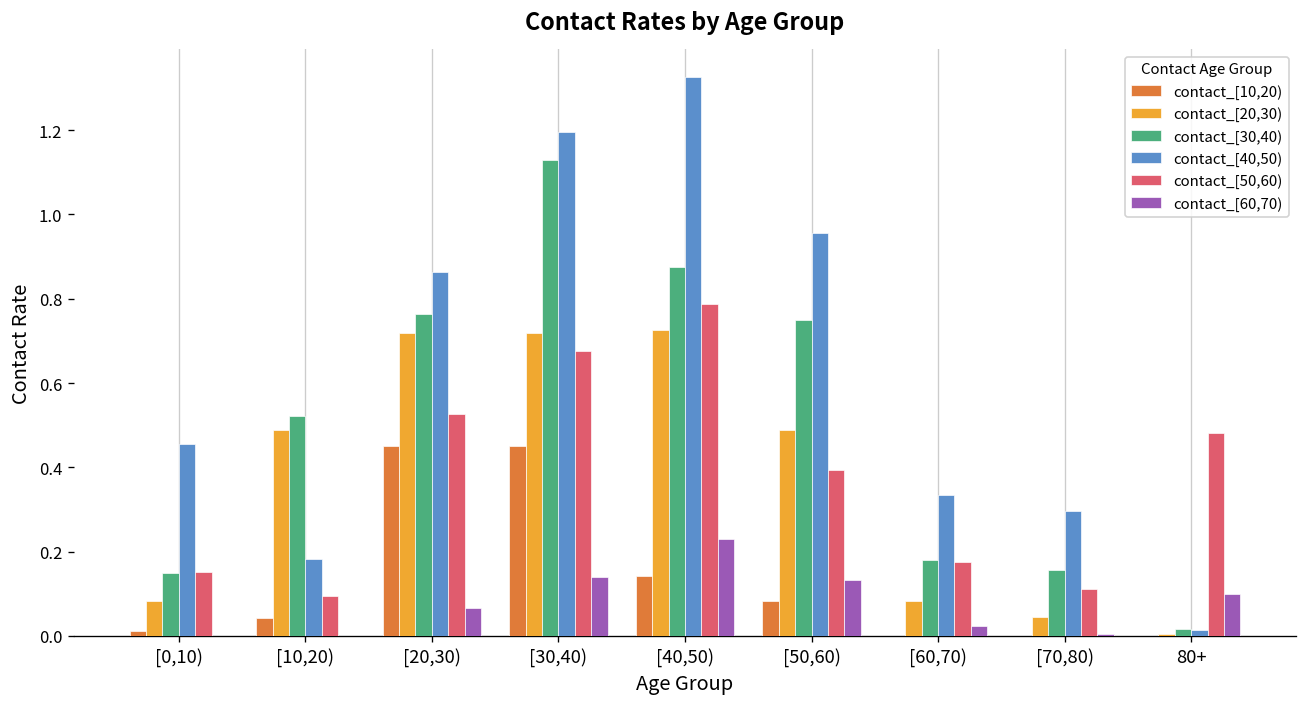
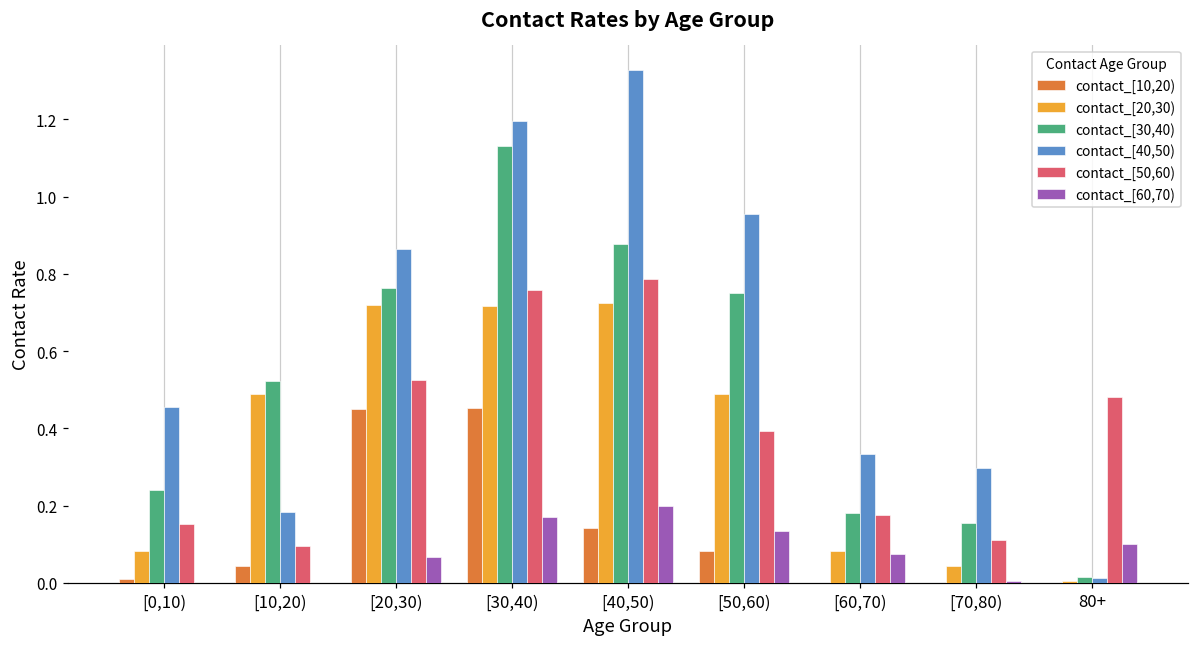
  {
    "contact_[30,40)": {
-     "[0,10)": 0.15,
+     "[0,10)": 0.24,
      "[10,20)": 0.52,
      "[20,30)": 0.76,
      "[30,40)": 1.13,
      "[40,50)": 0.88,
      "[50,60)": 0.75,
      "[60,70)": 0.18,
      "[70,80)": 0.16,
      "80+": 0.02
    },
    "contact_[40,50)": {
      "[0,10)": 0.46,
      "[10,20)": 0.18,
      "[20,30)": 0.86,
      "[30,40)": 1.19,
      "[40,50)": 1.33,
      "[50,60)": 0.96,
      "[60,70)": 0.33,
      "[70,80)": 0.30,
      "80+": 0.01
    },
    "contact_[50,60)": {
      "[0,10)": 0.15,
      "[10,20)": 0.10,
      "[20,30)": 0.53,
-     "[30,40)": 0.68,
+     "[30,40)": 0.76,
      "[40,50)": 0.79,
      "[50,60)": 0.39,
      "[60,70)": 0.17,
      "[70,80)": 0.11,
      "80+": 0.48
    },
    "contact_[60,70)": {
      "[0,10)": 0.00,
      "[10,20)": 0.00,
      "[20,30)": 0.07,
-     "[30,40)": 0.14,
-     "[40,50)": 0.23,
+     "[30,40)": 0.17,
+     "[40,50)": 0.20,
      "[50,60)": 0.13,
-     "[60,70)": 0.02,
+     "[60,70)": 0.08,
      "80+": 0.10
    }
  }
